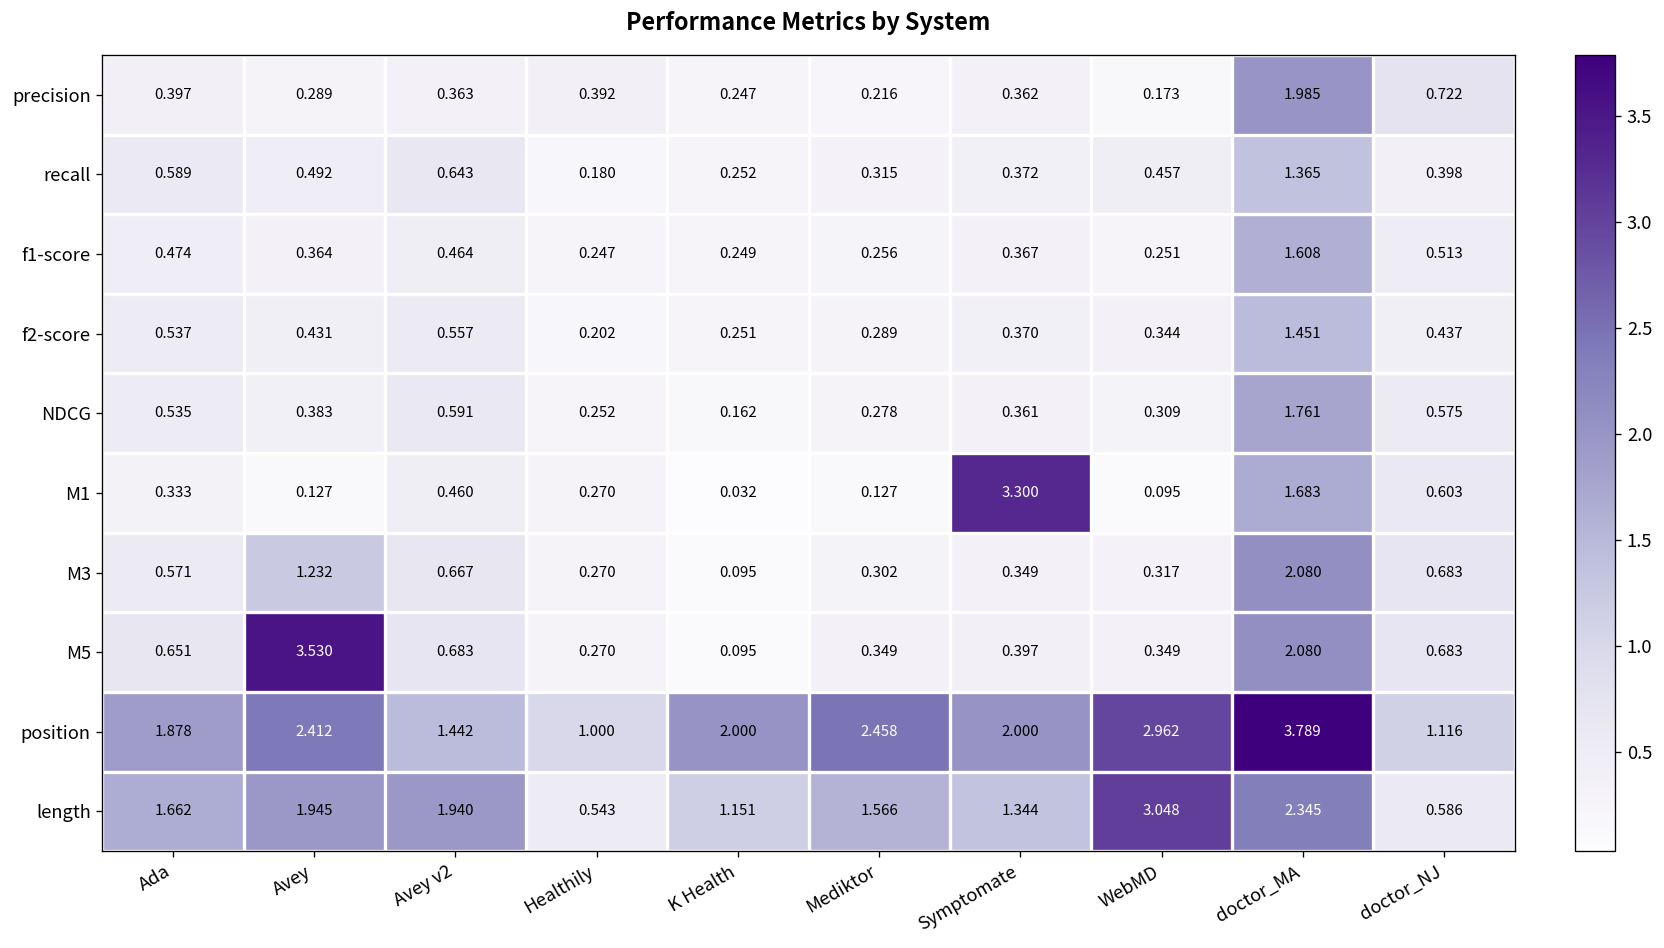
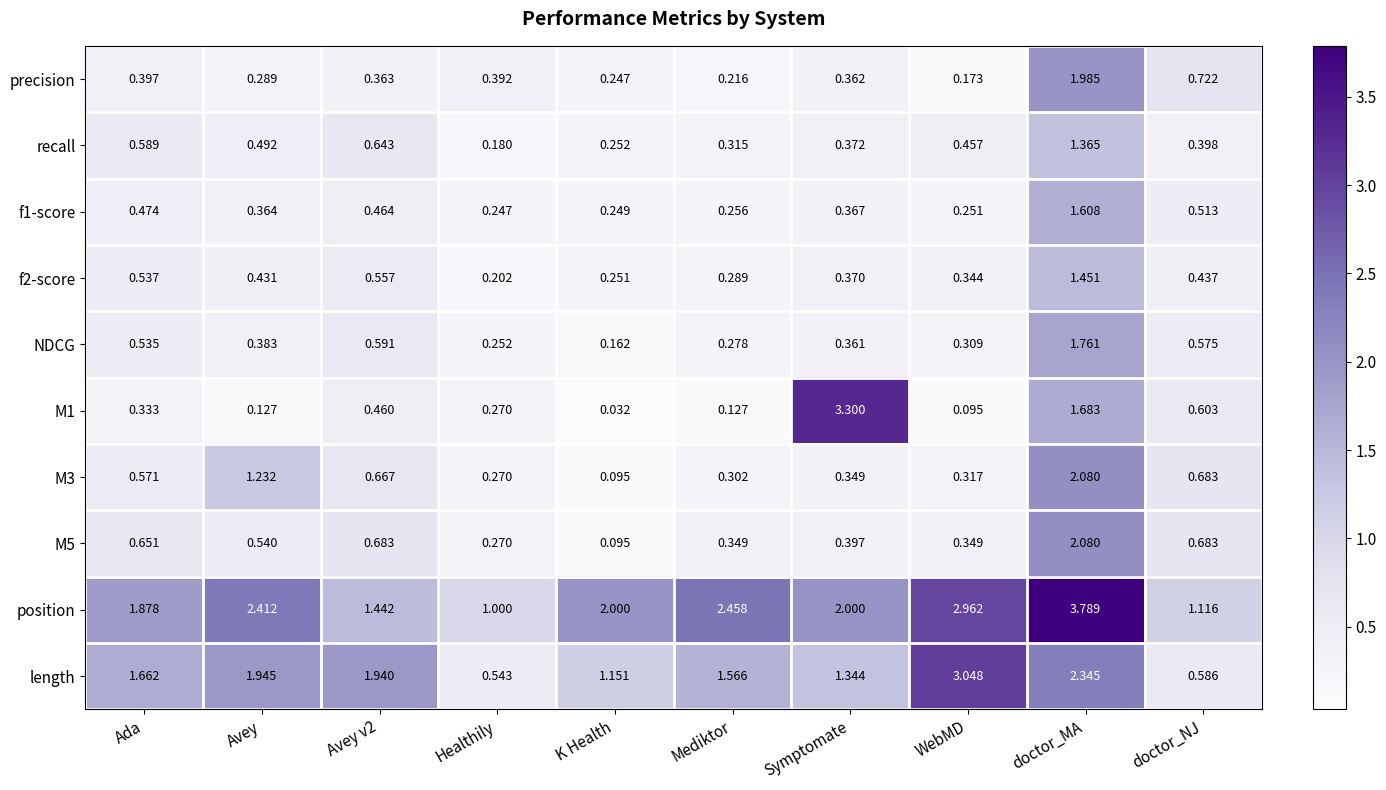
  {
    "precision": {
      "Ada": 0.397,
      "Avey": 0.289,
      "Avey v2": 0.363,
      "Healthily": 0.392,
      "K Health": 0.247,
      "Mediktor": 0.216,
      "Symptomate": 0.362,
      "WebMD": 0.173,
      "doctor_MA": 1.985,
      "doctor_NJ": 0.722
    },
    "recall": {
      "Ada": 0.589,
      "Avey": 0.492,
      "Avey v2": 0.643,
      "Healthily": 0.180,
      "K Health": 0.252,
      "Mediktor": 0.315,
      "Symptomate": 0.372,
      "WebMD": 0.457,
      "doctor_MA": 1.365,
      "doctor_NJ": 0.398
    },
    "f1-score": {
      "Ada": 0.474,
      "Avey": 0.364,
      "Avey v2": 0.464,
      "Healthily": 0.247,
      "K Health": 0.249,
      "Mediktor": 0.256,
      "Symptomate": 0.367,
      "WebMD": 0.251,
      "doctor_MA": 1.608,
      "doctor_NJ": 0.513
    },
    "f2-score": {
      "Ada": 0.537,
      "Avey": 0.431,
      "Avey v2": 0.557,
      "Healthily": 0.202,
      "K Health": 0.251,
      "Mediktor": 0.289,
      "Symptomate": 0.370,
      "WebMD": 0.344,
      "doctor_MA": 1.451,
      "doctor_NJ": 0.437
    },
    "NDCG": {
      "Ada": 0.535,
      "Avey": 0.383,
      "Avey v2": 0.591,
      "Healthily": 0.252,
      "K Health": 0.162,
      "Mediktor": 0.278,
      "Symptomate": 0.361,
      "WebMD": 0.309,
      "doctor_MA": 1.761,
      "doctor_NJ": 0.575
    },
    "M1": {
      "Ada": 0.333,
      "Avey": 0.127,
      "Avey v2": 0.460,
      "Healthily": 0.270,
      "K Health": 0.032,
      "Mediktor": 0.127,
      "Symptomate": 3.300,
      "WebMD": 0.095,
      "doctor_MA": 1.683,
      "doctor_NJ": 0.603
    },
    "M3": {
      "Ada": 0.571,
      "Avey": 1.232,
      "Avey v2": 0.667,
      "Healthily": 0.270,
      "K Health": 0.095,
      "Mediktor": 0.302,
      "Symptomate": 0.349,
      "WebMD": 0.317,
      "doctor_MA": 2.080,
      "doctor_NJ": 0.683
    },
    "M5": {
      "Ada": 0.651,
-     "Avey": 3.530,
+     "Avey": 0.540,
      "Avey v2": 0.683,
      "Healthily": 0.270,
      "K Health": 0.095,
      "Mediktor": 0.349,
      "Symptomate": 0.397,
      "WebMD": 0.349,
      "doctor_MA": 2.080,
      "doctor_NJ": 0.683
    },
    "position": {
      "Ada": 1.878,
      "Avey": 2.412,
      "Avey v2": 1.442,
      "Healthily": 1.000,
      "K Health": 2.000,
      "Mediktor": 2.458,
      "Symptomate": 2.000,
      "WebMD": 2.962,
      "doctor_MA": 3.789,
      "doctor_NJ": 1.116
    },
    "length": {
      "Ada": 1.662,
      "Avey": 1.945,
      "Avey v2": 1.940,
      "Healthily": 0.543,
      "K Health": 1.151,
      "Mediktor": 1.566,
      "Symptomate": 1.344,
      "WebMD": 3.048,
      "doctor_MA": 2.345,
      "doctor_NJ": 0.586
    }
  }
